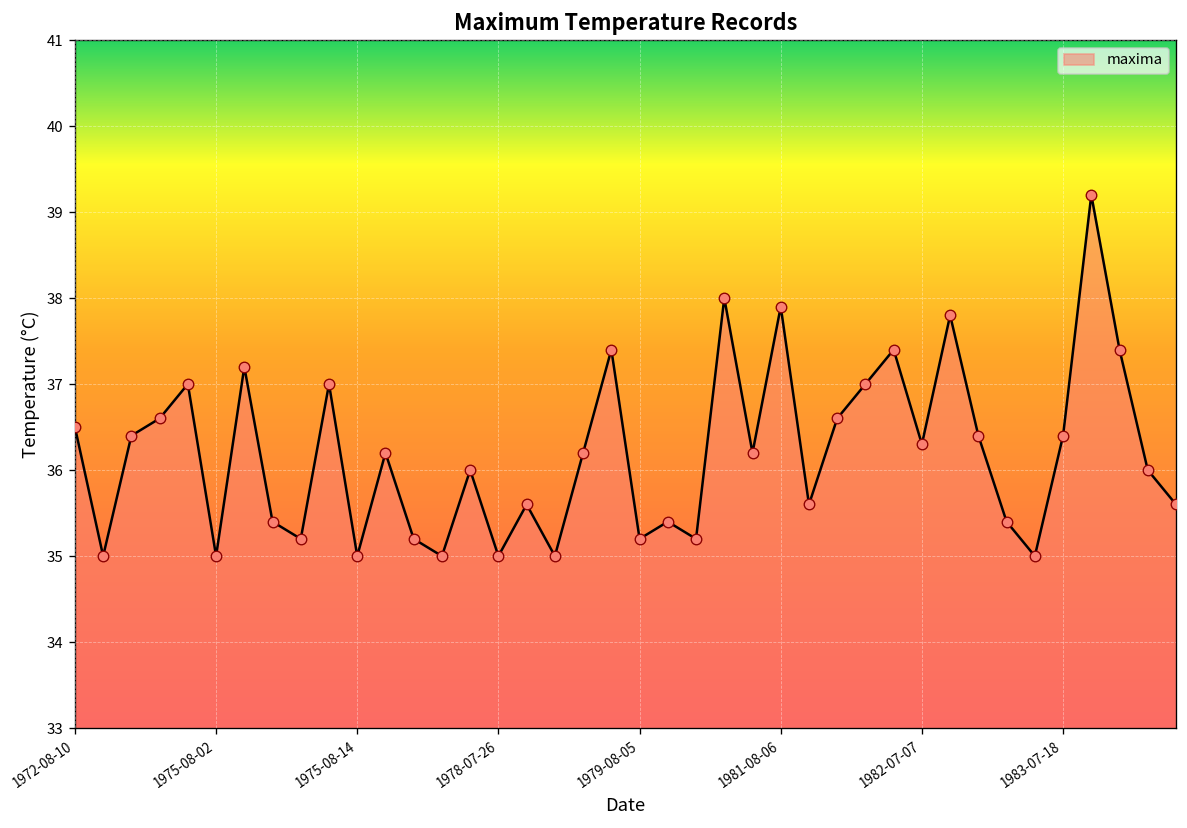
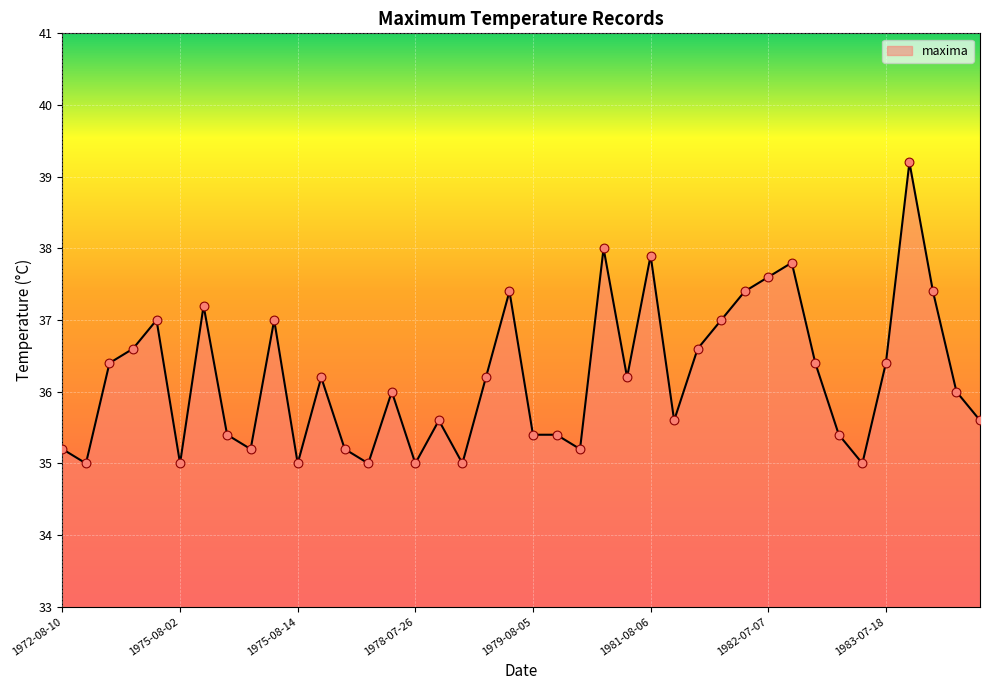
  {
-   "1972-08-10": 36.5,
+   "1972-08-10": 35.2,
    "1975-08-02": 35.0,
    "1975-08-14": 35.0,
    "1978-07-26": 35.0,
-   "1979-08-05": 35.2,
+   "1979-08-05": 35.4,
    "1981-08-06": 37.9,
-   "1982-07-07": 36.3,
+   "1982-07-07": 37.6,
    "1983-07-18": 36.4
  }
